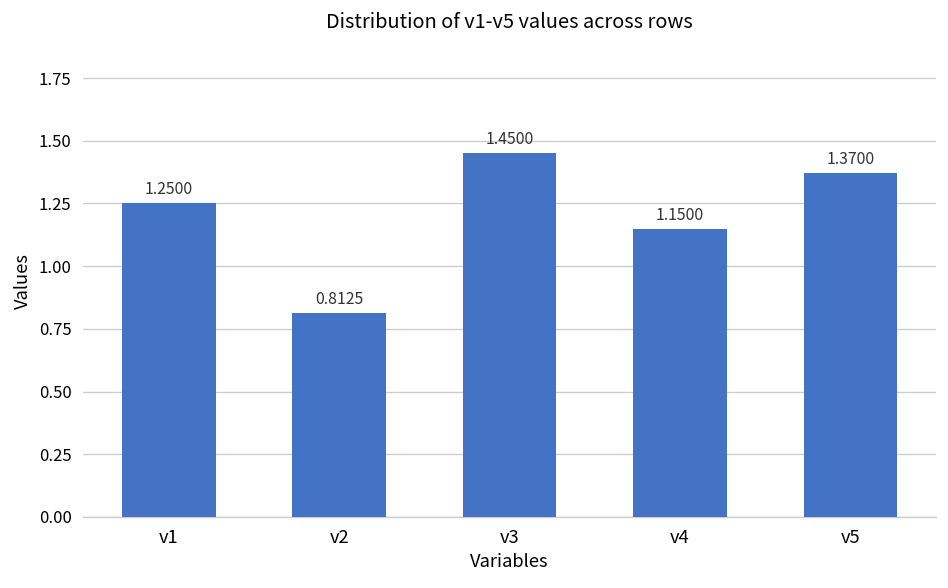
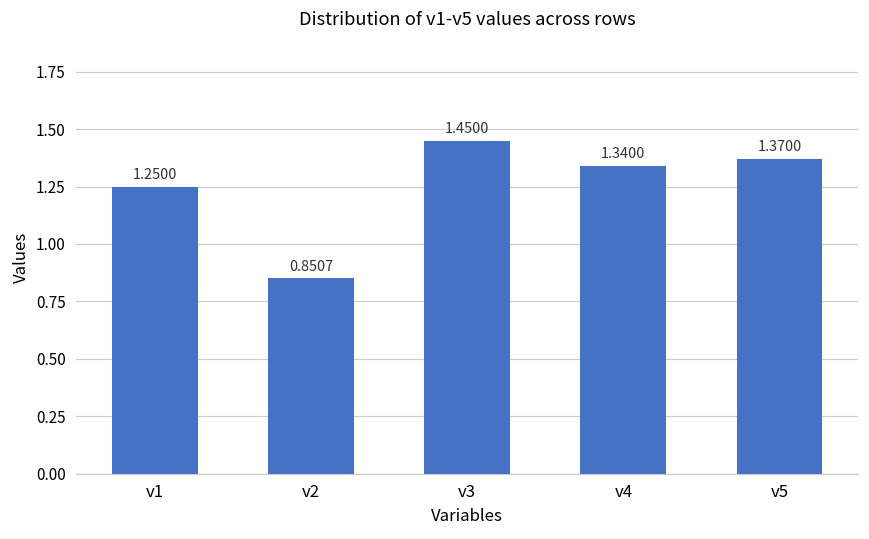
  {
    "v1": 1.2500,
-   "v2": 0.8125,
+   "v2": 0.8507,
    "v3": 1.4500,
-   "v4": 1.1500,
+   "v4": 1.3400,
    "v5": 1.3700
  }
